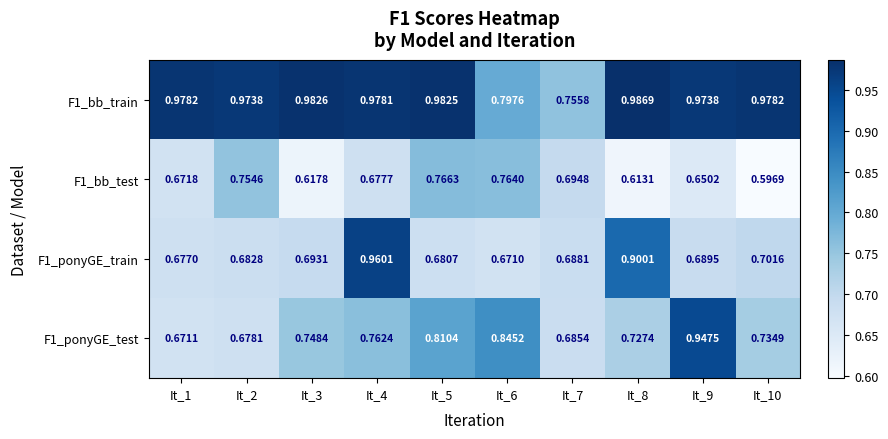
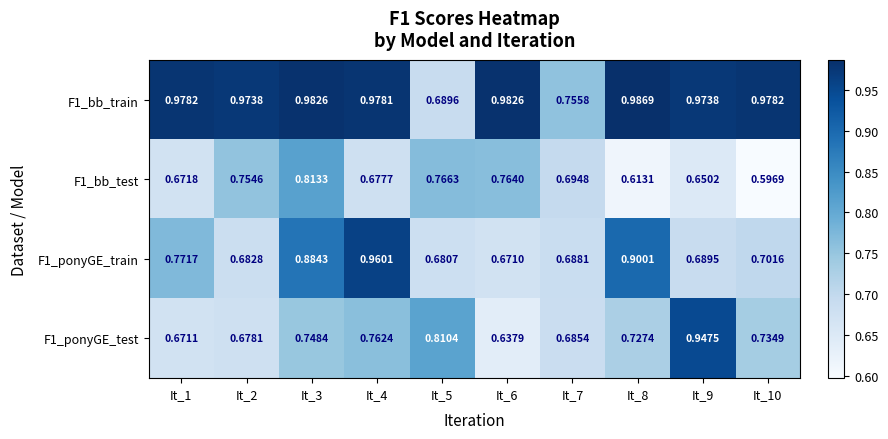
  {
    "F1_bb_train": {
      "It_1": 0.9782,
      "It_2": 0.9738,
      "It_3": 0.9826,
      "It_4": 0.9781,
-     "It_5": 0.9825,
-     "It_6": 0.7976,
+     "It_5": 0.6896,
+     "It_6": 0.9826,
      "It_7": 0.7558,
      "It_8": 0.9869,
      "It_9": 0.9738,
      "It_10": 0.9782
    },
    "F1_bb_test": {
      "It_1": 0.6718,
      "It_2": 0.7546,
-     "It_3": 0.6178,
+     "It_3": 0.8133,
      "It_4": 0.6777,
      "It_5": 0.7663,
      "It_6": 0.7640,
      "It_7": 0.6948,
      "It_8": 0.6131,
      "It_9": 0.6502,
      "It_10": 0.5969
    },
    "F1_ponyGE_train": {
-     "It_1": 0.6770,
+     "It_1": 0.7717,
      "It_2": 0.6828,
-     "It_3": 0.6931,
+     "It_3": 0.8843,
      "It_4": 0.9601,
      "It_5": 0.6807,
      "It_6": 0.6710,
      "It_7": 0.6881,
      "It_8": 0.9001,
      "It_9": 0.6895,
      "It_10": 0.7016
    },
    "F1_ponyGE_test": {
      "It_1": 0.6711,
      "It_2": 0.6781,
      "It_3": 0.7484,
      "It_4": 0.7624,
      "It_5": 0.8104,
-     "It_6": 0.8452,
+     "It_6": 0.6379,
      "It_7": 0.6854,
      "It_8": 0.7274,
      "It_9": 0.9475,
      "It_10": 0.7349
    }
  }
